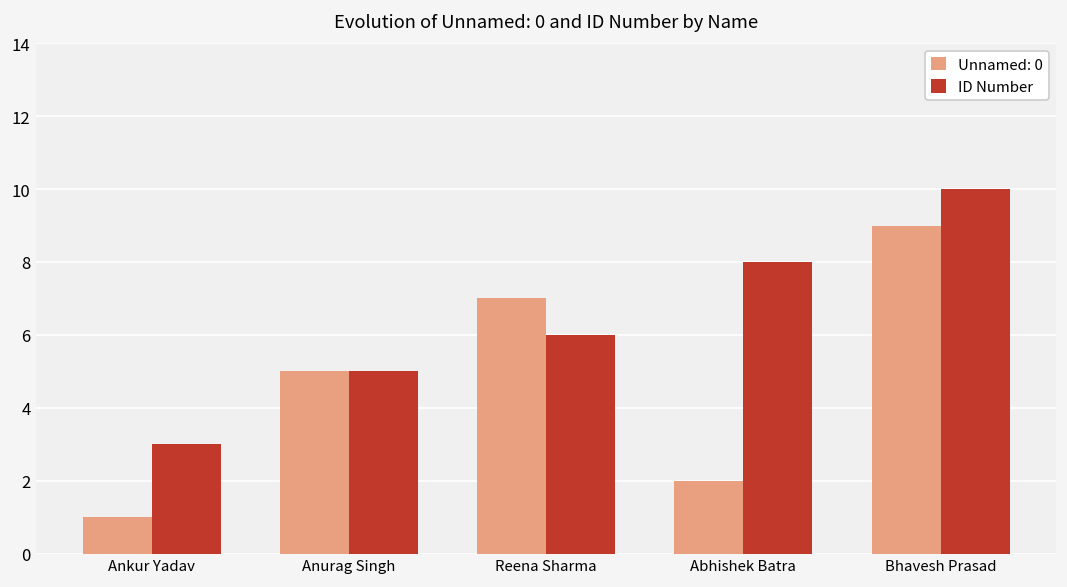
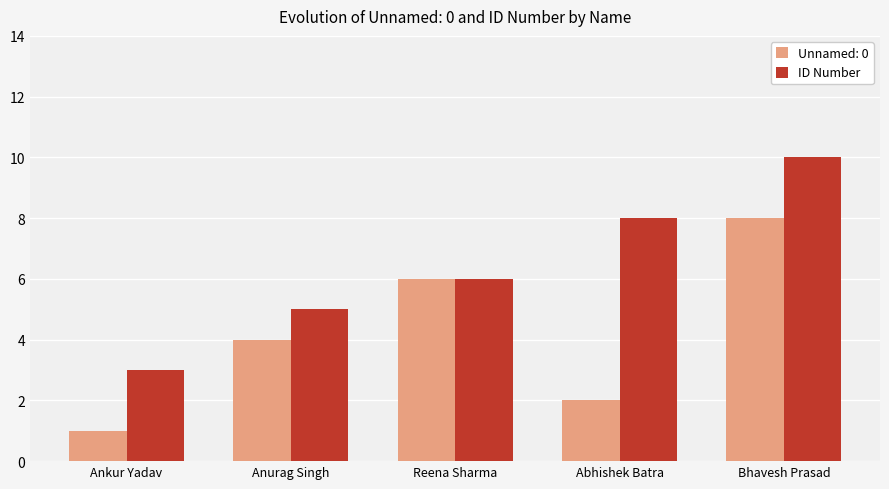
  {
    "Unnamed: 0": {
      "Ankur Yadav": 1,
-     "Anurag Singh": 5,
-     "Reena Sharma": 7,
+     "Anurag Singh": 4,
+     "Reena Sharma": 6,
      "Abhishek Batra": 2,
-     "Bhavesh Prasad": 9
+     "Bhavesh Prasad": 8
    },
    "ID Number": {
      "Ankur Yadav": 3,
      "Anurag Singh": 5,
      "Reena Sharma": 6,
      "Abhishek Batra": 8,
      "Bhavesh Prasad": 10
    }
  }
